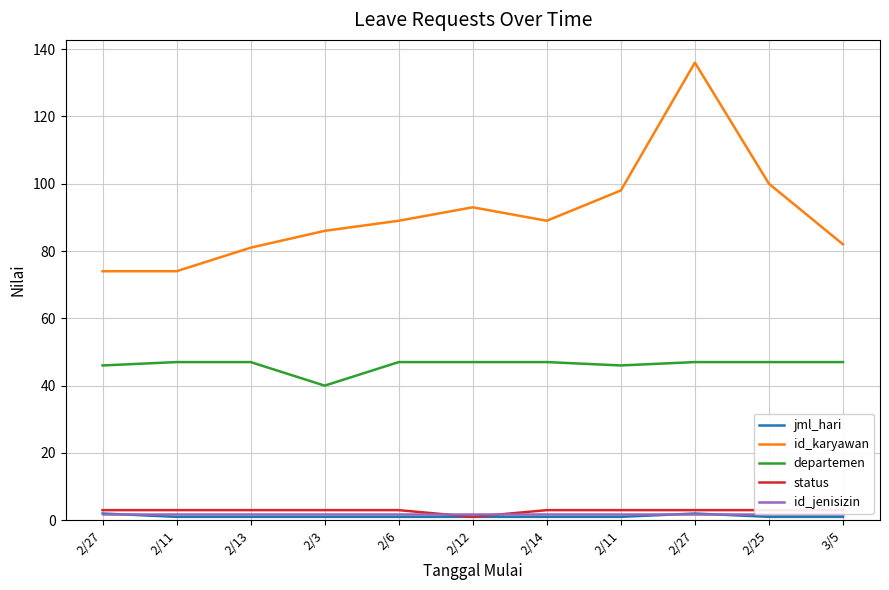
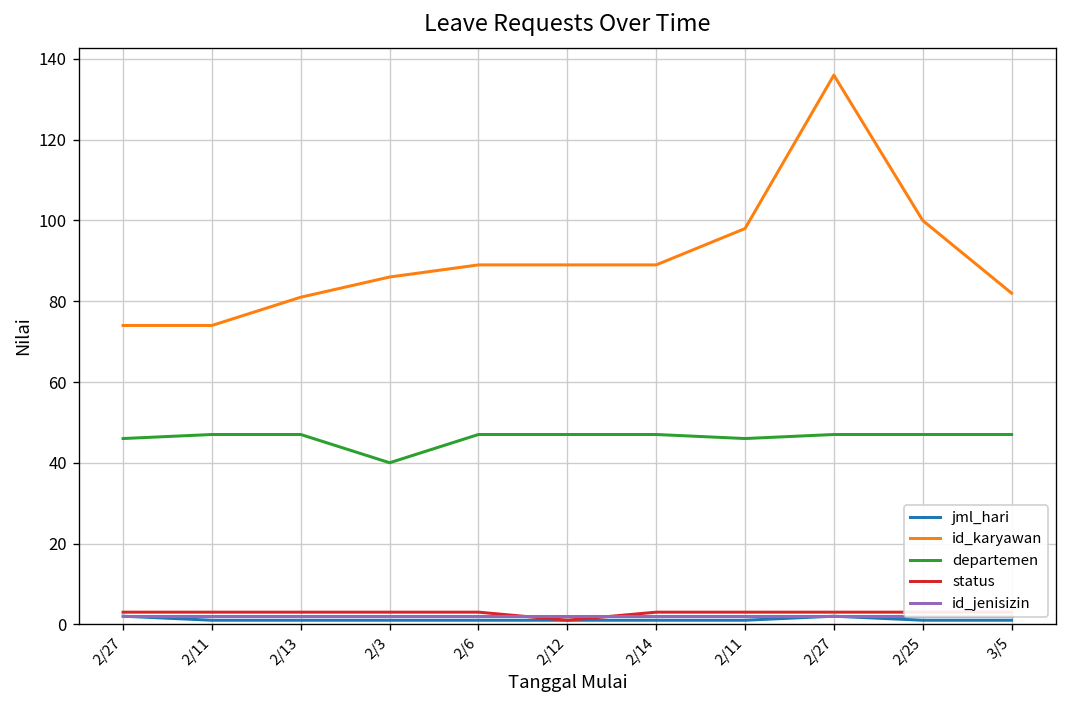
  {
    "jml_hari": {
      "2/13": 1,
      "2/3": 1,
      "2/6": 1,
      "2/14": 1,
      "2/25": 1,
      "3/5": 1
    },
    "id_karyawan": {
      "2/13": 81,
      "2/3": 86,
      "2/6": 89,
-     "2/12": 93,
+     "2/12": 89,
      "2/14": 89,
      "2/25": 100,
      "3/5": 82
    },
    "departemen": {
      "2/13": 47,
      "2/3": 40,
      "2/6": 47,
      "2/12": 47,
      "2/14": 47,
      "2/25": 47,
      "3/5": 47
    },
    "status": {
      "2/13": 3,
      "2/3": 3,
      "2/6": 3,
      "2/14": 3
    },
    "id_jenisizin": {
      "2/13": 2,
      "2/3": 2,
      "2/6": 2,
      "2/12": 2,
      "2/14": 2
    }
  }
